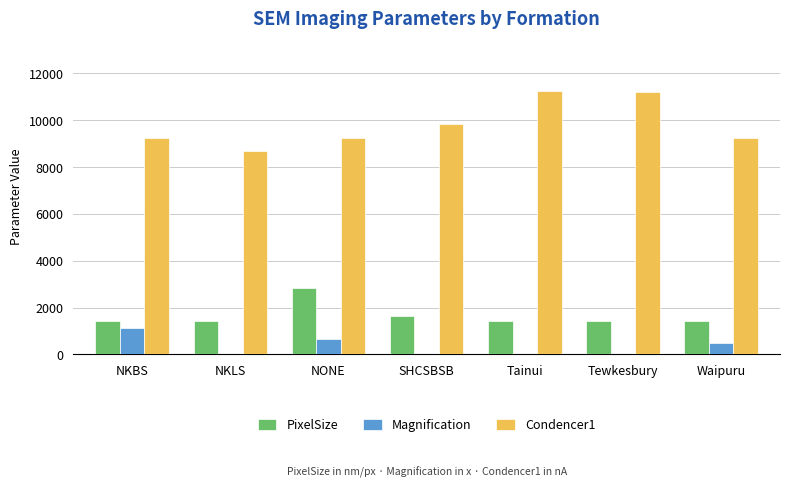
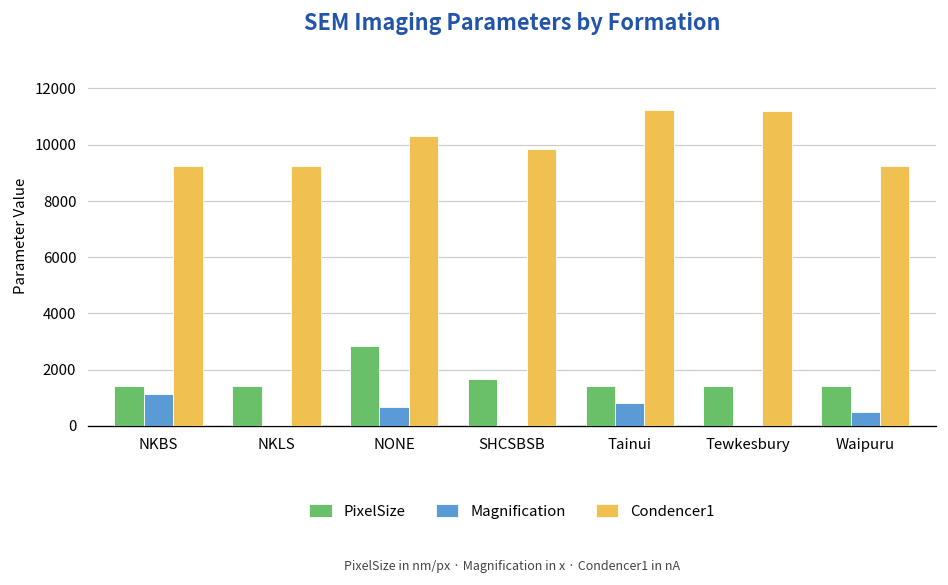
  {
    "PixelSize": {
      "NKBS": 1400,
      "NKLS": 1400,
      "NONE": 2800,
      "SHCSBSB": 1700,
      "Tainui": 1400,
      "Tewkesbury": 1400,
      "Waipuru": 1400
    },
    "Magnification": {
      "NKBS": 1100,
      "NONE": 700,
-     "Tainui": 0,
+     "Tainui": 800,
      "Waipuru": 500
    },
    "Condencer1": {
      "NKBS": 9200,
-     "NKLS": 8700,
-     "NONE": 9200,
+     "NKLS": 9200,
+     "NONE": 10300,
      "SHCSBSB": 9800,
      "Tainui": 11200,
      "Tewkesbury": 11200,
      "Waipuru": 9200
    }
  }
